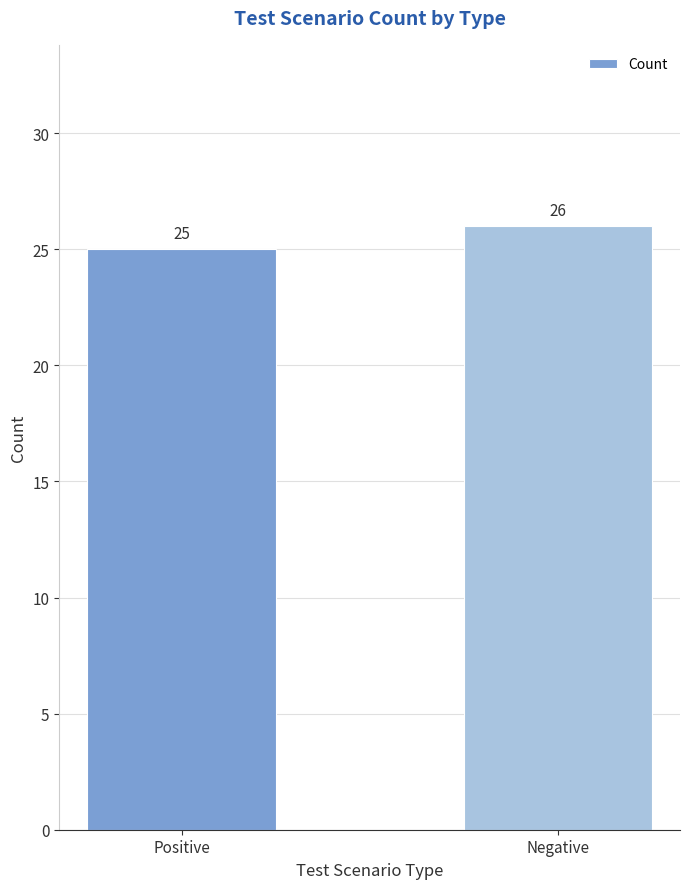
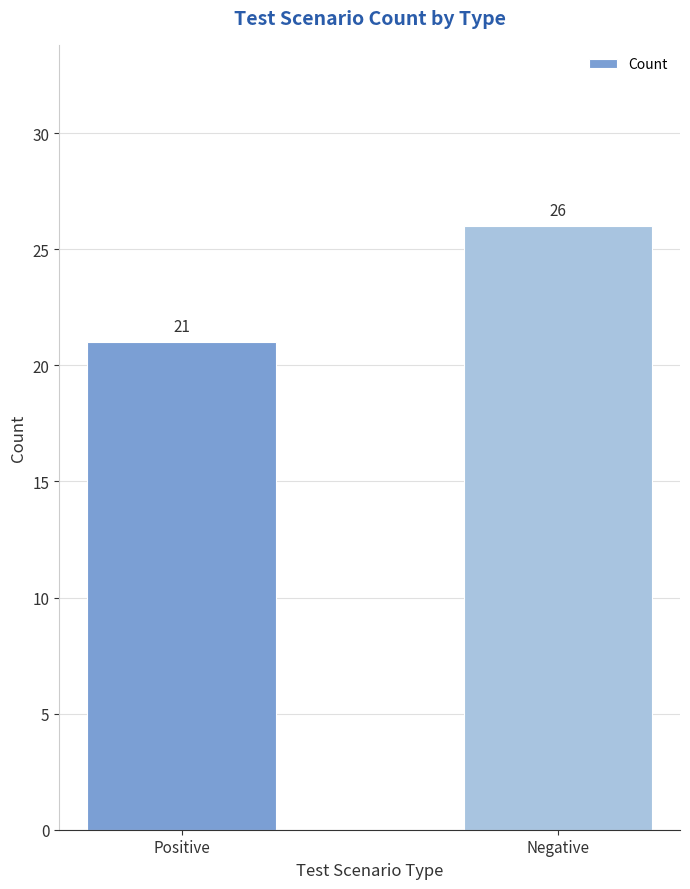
  {
-   "Positive": 25,
+   "Positive": 21,
    "Negative": 26
  }
